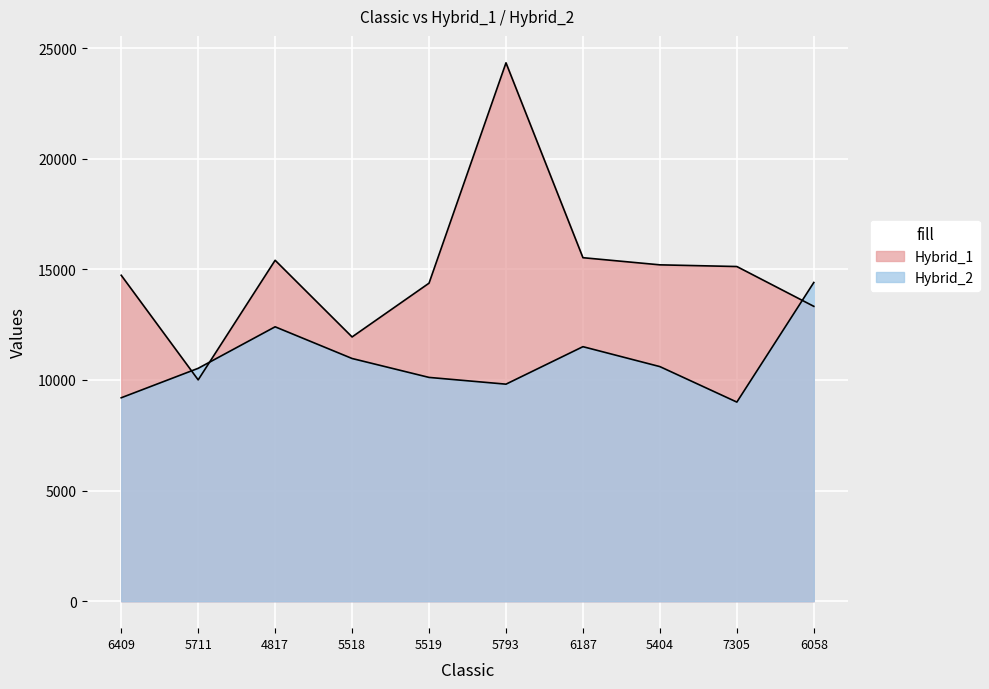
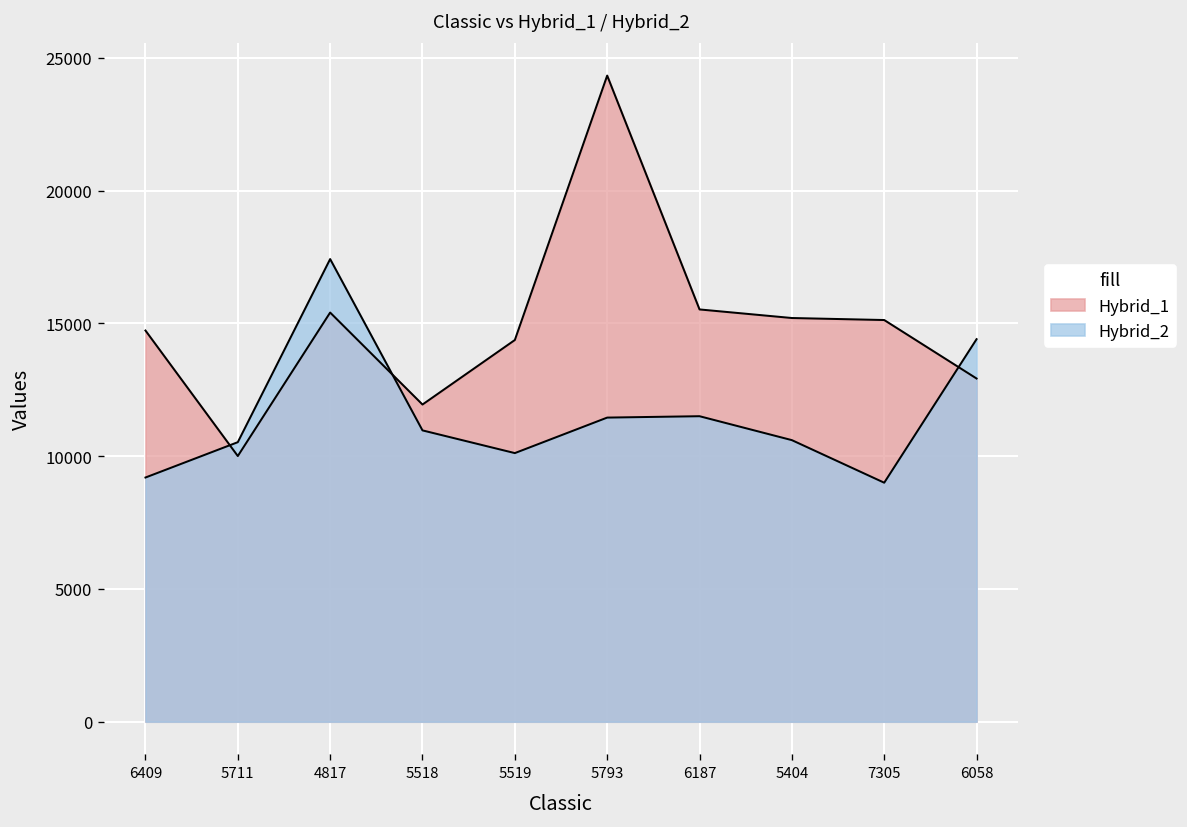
  {
    "Hybrid_1": {
      "6409": 14700,
      "5711": 10000,
      "4817": 15400,
      "5518": 11900,
      "5519": 14400,
      "5793": 24300,
      "6187": 15500,
      "5404": 15200,
      "7305": 15100,
-     "6058": 13300
+     "6058": 12900
    },
    "Hybrid_2": {
      "6409": 9200,
      "5711": 10500,
-     "4817": 12400,
+     "4817": 17400,
      "5518": 11000,
      "5519": 10100,
-     "5793": 9800,
+     "5793": 11500,
      "6187": 11500,
      "5404": 10600,
      "7305": 9000,
      "6058": 14400
    }
  }
